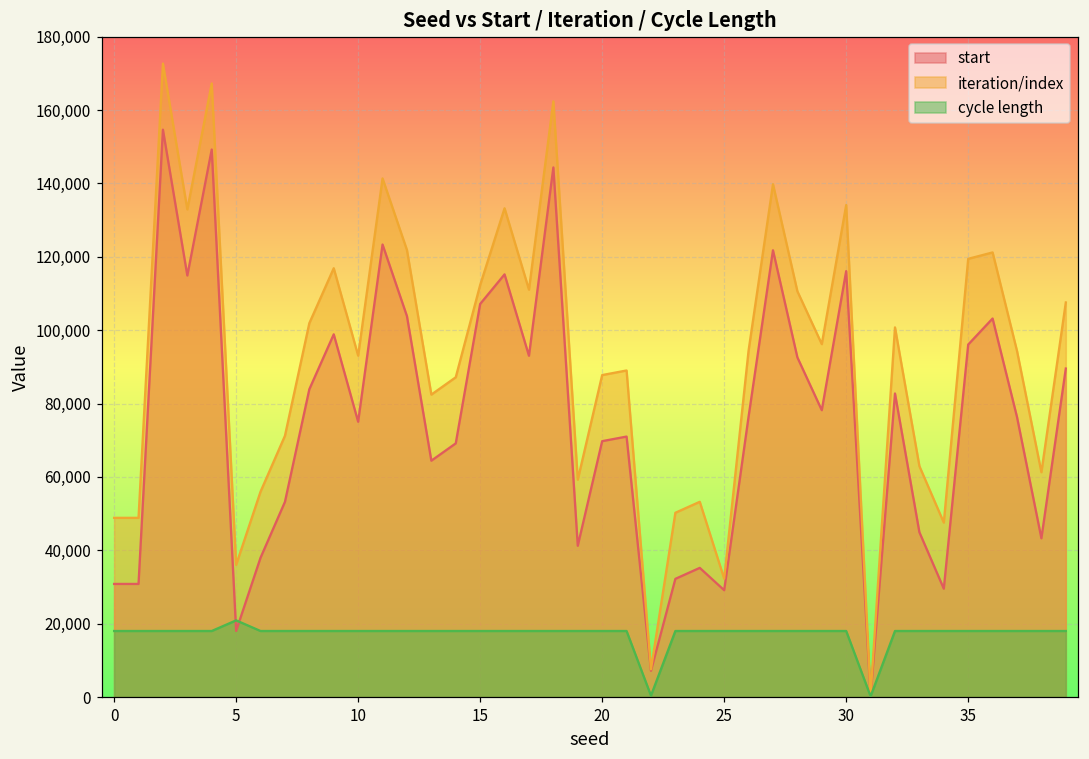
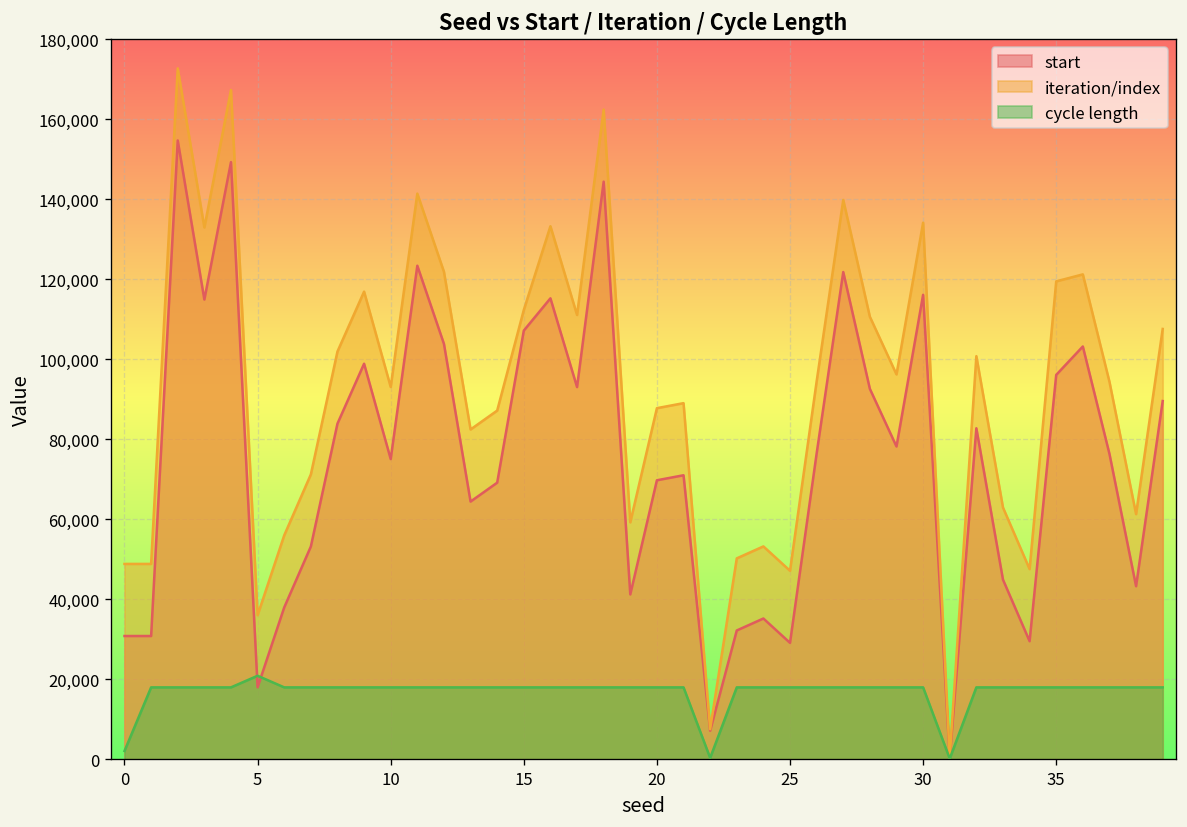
  {
    "start": {
      "0": "31,000",
      "5": "18,000",
      "10": "75,000",
      "15": "107,000",
      "20": "70,000",
      "25": "29,000",
      "30": "116,000",
      "35": "96,000"
    },
    "iteration/index": {
      "0": "49,000",
      "5": "36,000",
      "10": "93,000",
      "15": "112,000",
      "20": "88,000",
-     "25": "32,000",
+     "25": "47,000",
      "30": "134,000",
      "35": "119,000"
    },
    "cycle length": {
-     "0": "18,000",
+     "0": "2,000",
      "5": "21,000",
      "10": "18,000",
      "15": "18,000",
      "20": "18,000",
      "25": "18,000",
      "30": "18,000",
      "35": "18,000"
    }
  }
